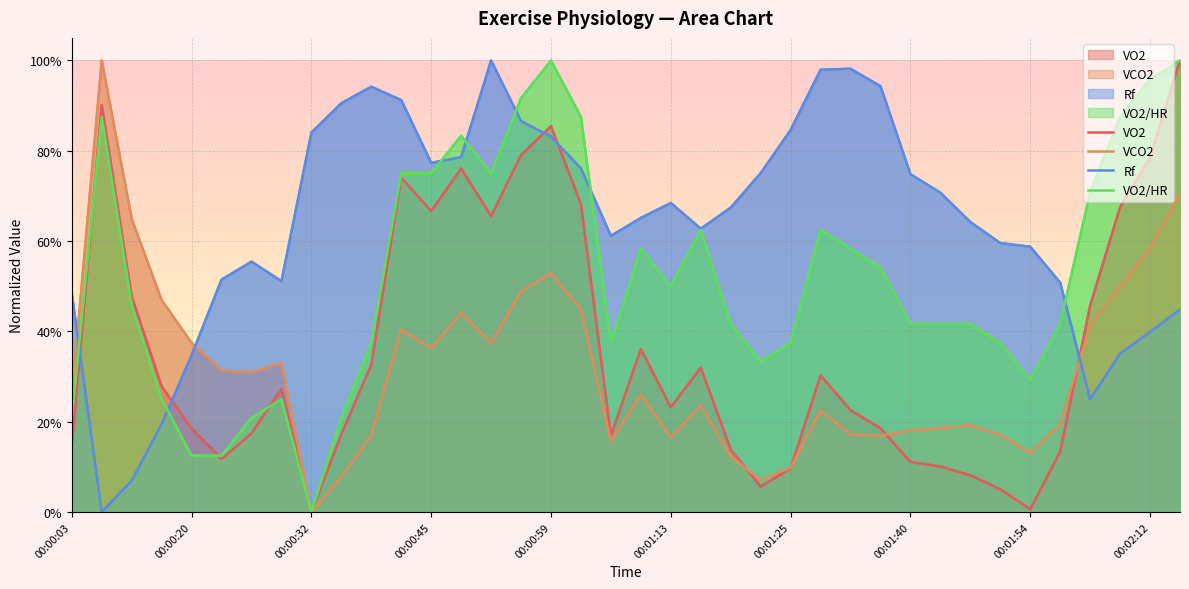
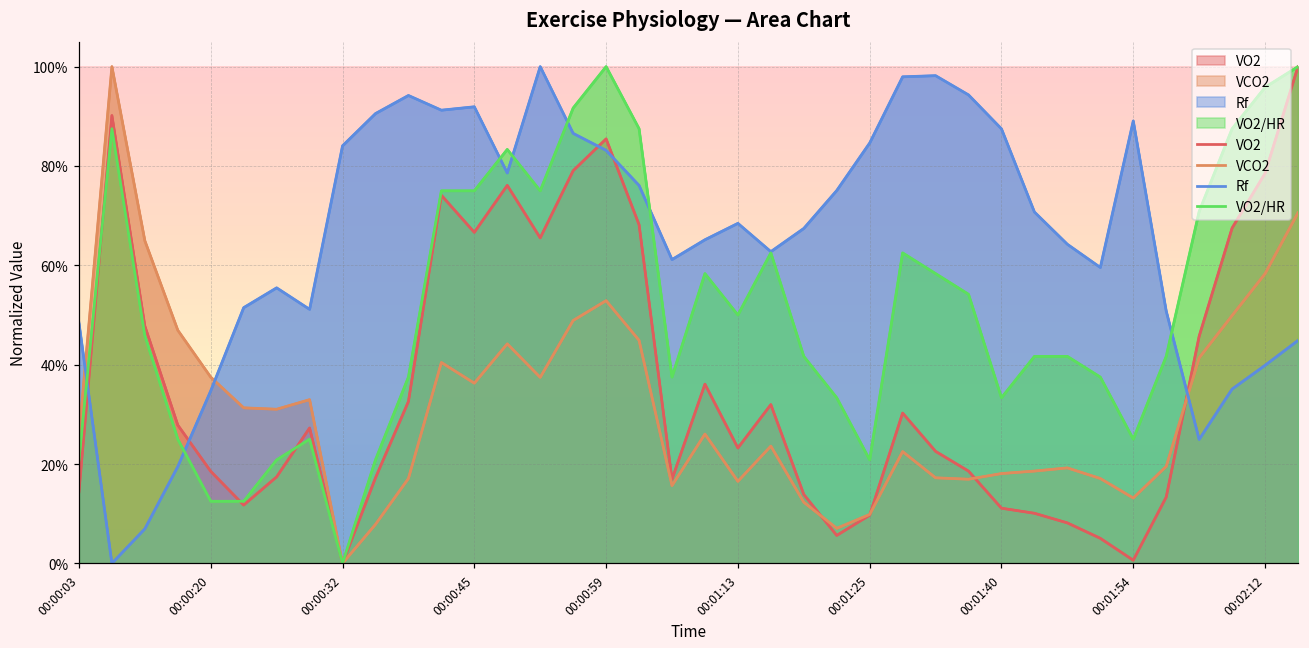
  {
    "Rf": {
      "00:00:03": "48%",
      "00:00:20": "35%",
      "00:00:32": "84%",
-     "00:00:45": "77%",
+     "00:00:45": "92%",
      "00:00:59": "83%",
      "00:01:13": "68%",
      "00:01:25": "85%",
-     "00:01:40": "75%",
-     "00:01:54": "59%",
+     "00:01:40": "87%",
+     "00:01:54": "89%",
      "00:02:12": "40%"
    },
    "VO2/HR": {
      "00:00:03": "21%",
      "00:00:20": "12%",
      "00:00:45": "75%",
      "00:00:59": "100%",
      "00:01:13": "50%",
-     "00:01:25": "37%",
-     "00:01:40": "42%",
-     "00:01:54": "29%"
+     "00:01:25": "21%",
+     "00:01:40": "33%",
+     "00:01:54": "25%"
    }
  }
